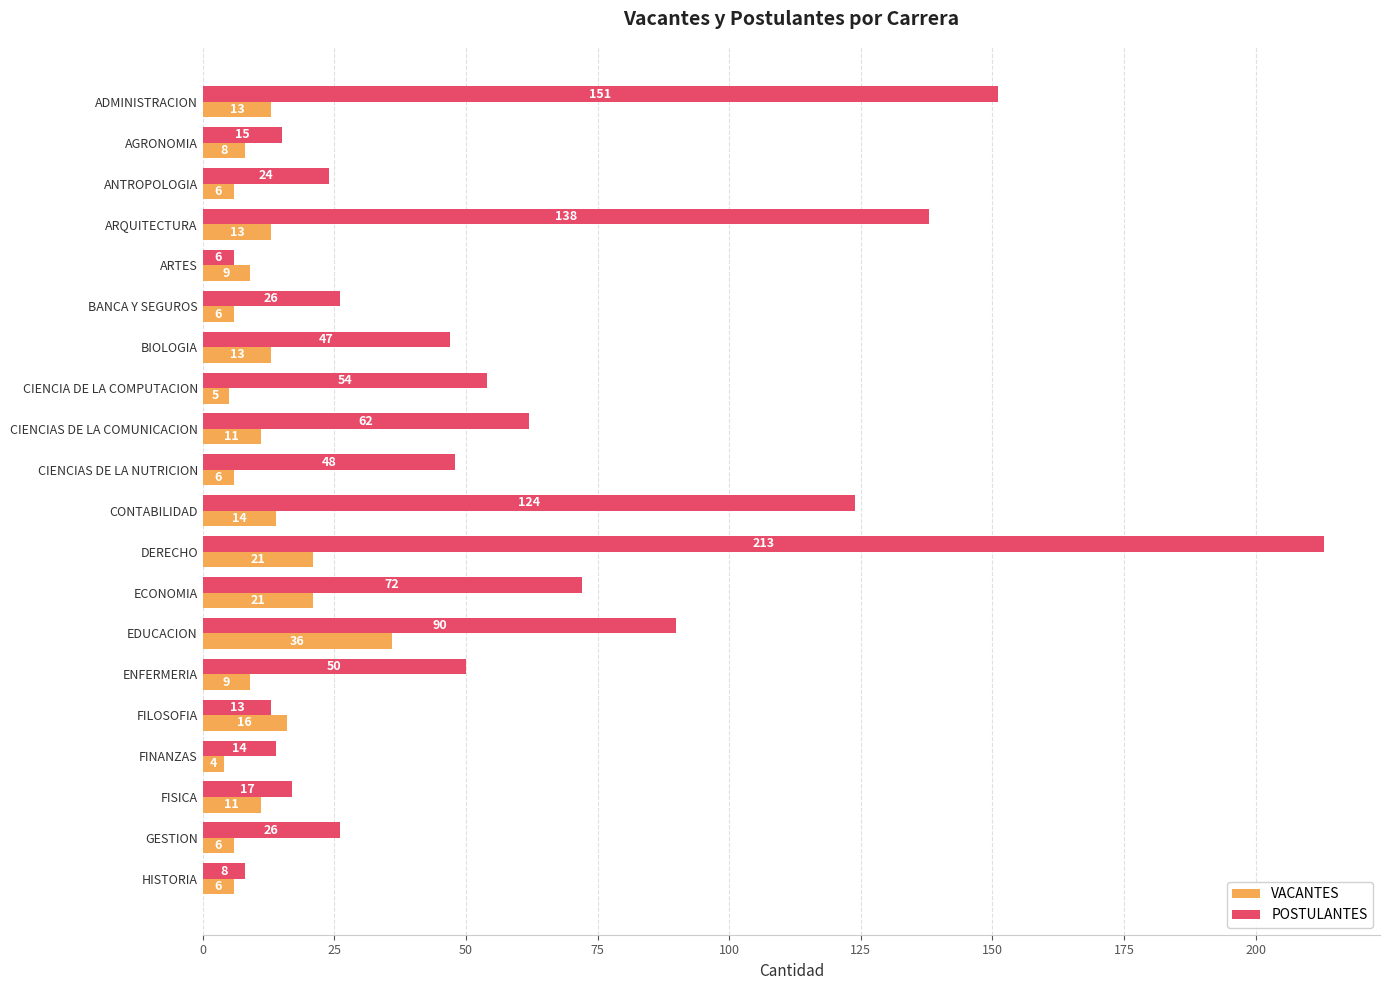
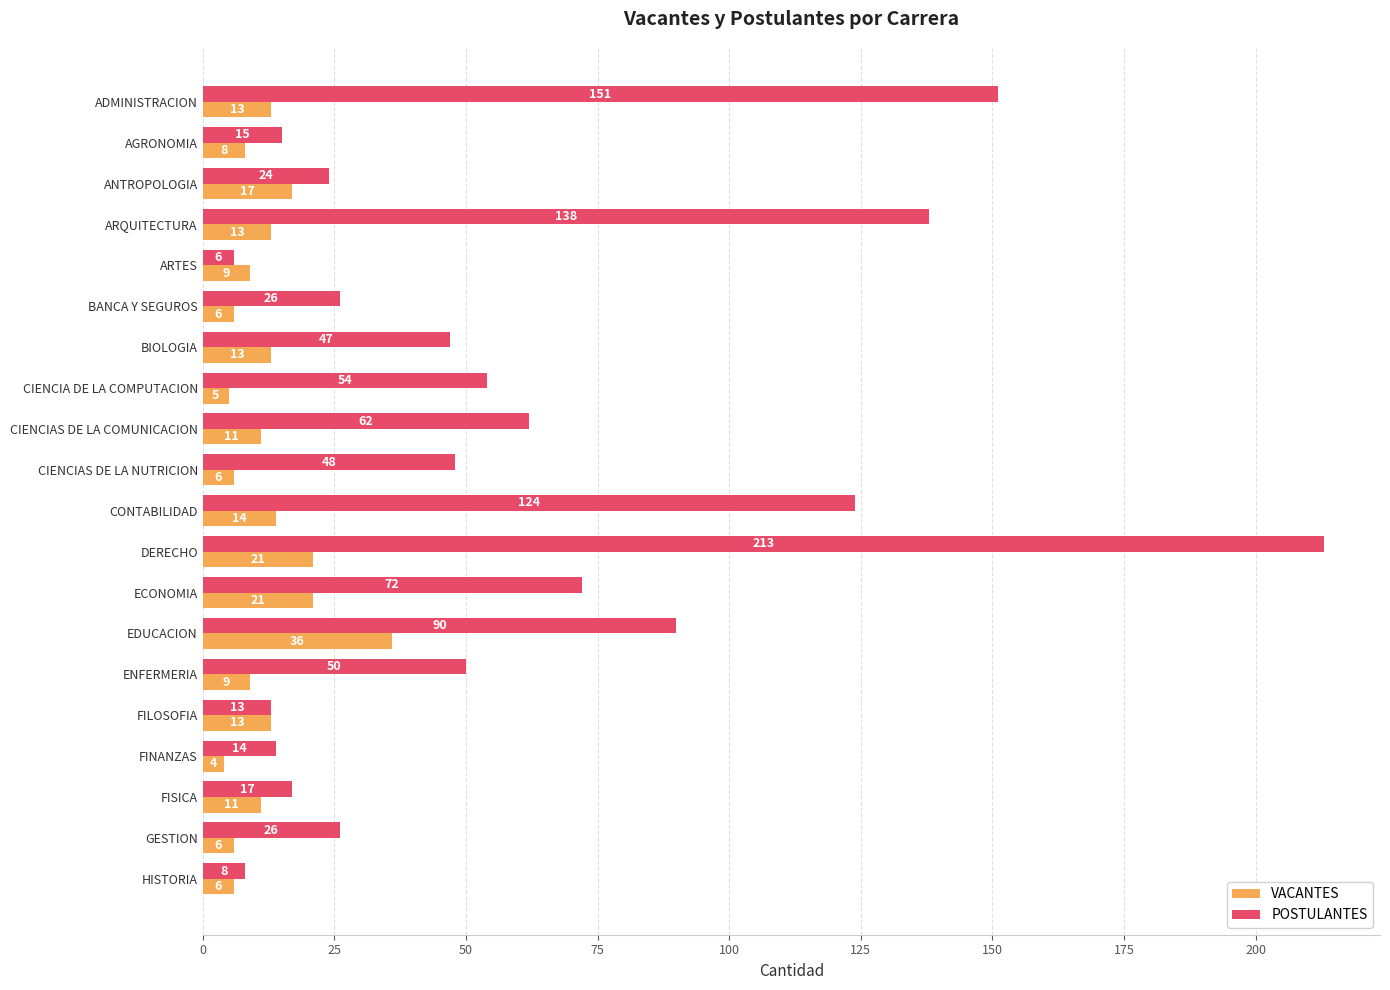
  {
    "VACANTES": {
      "ADMINISTRACION": 13,
      "AGRONOMIA": 8,
-     "ANTROPOLOGIA": 6,
+     "ANTROPOLOGIA": 17,
      "ARQUITECTURA": 13,
      "ARTES": 9,
      "BANCA Y SEGUROS": 6,
      "BIOLOGIA": 13,
      "CIENCIA DE LA COMPUTACION": 5,
      "CIENCIAS DE LA COMUNICACION": 11,
      "CIENCIAS DE LA NUTRICION": 6,
      "CONTABILIDAD": 14,
      "DERECHO": 21,
      "ECONOMIA": 21,
      "EDUCACION": 36,
      "ENFERMERIA": 9,
-     "FILOSOFIA": 16,
+     "FILOSOFIA": 13,
      "FINANZAS": 4,
      "FISICA": 11,
      "GESTION": 6,
      "HISTORIA": 6
    },
    "POSTULANTES": {
      "ADMINISTRACION": 151,
      "AGRONOMIA": 15,
      "ANTROPOLOGIA": 24,
      "ARQUITECTURA": 138,
      "ARTES": 6,
      "BANCA Y SEGUROS": 26,
      "BIOLOGIA": 47,
      "CIENCIA DE LA COMPUTACION": 54,
      "CIENCIAS DE LA COMUNICACION": 62,
      "CIENCIAS DE LA NUTRICION": 48,
      "CONTABILIDAD": 124,
      "DERECHO": 213,
      "ECONOMIA": 72,
      "EDUCACION": 90,
      "ENFERMERIA": 50,
      "FILOSOFIA": 13,
      "FINANZAS": 14,
      "FISICA": 17,
      "GESTION": 26,
      "HISTORIA": 8
    }
  }
